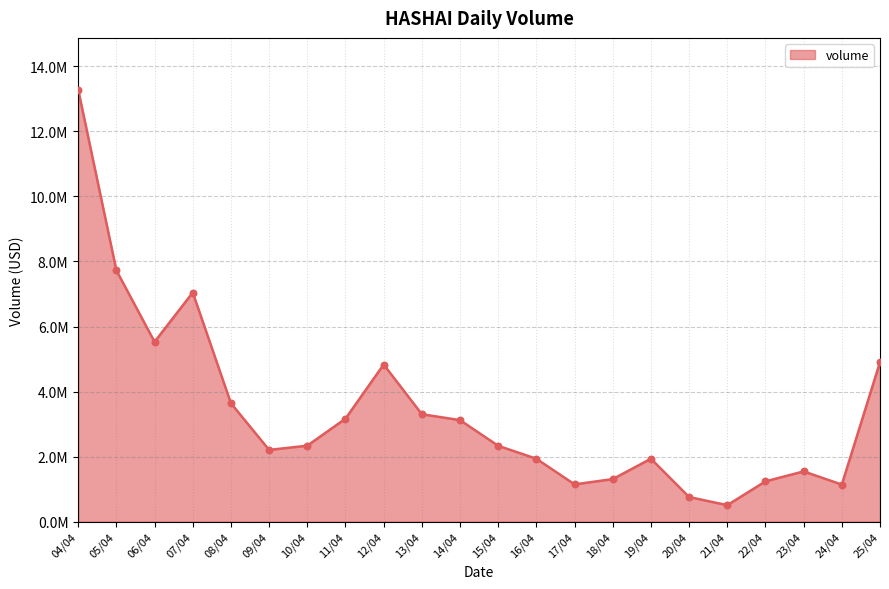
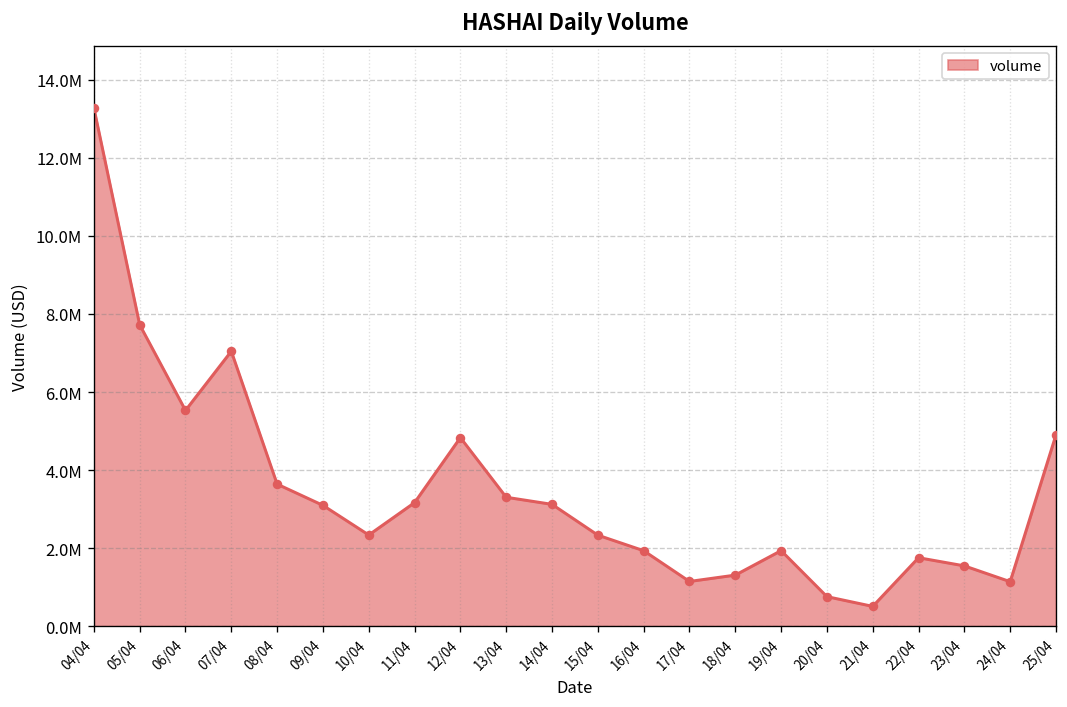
  {
    "04/04": 13300000,
    "05/04": 7700000,
    "06/04": 5500000,
    "07/04": 7000000,
    "08/04": 3600000,
-   "09/04": 2200000,
+   "09/04": 3100000,
    "10/04": 2300000,
    "11/04": 3200000,
    "12/04": 4800000,
    "13/04": 3300000,
    "14/04": 3100000,
    "15/04": 2300000,
    "16/04": 1900000,
    "17/04": 1100000,
    "18/04": 1300000,
    "19/04": 1900000,
    "20/04": 800000,
    "21/04": 500000,
-   "22/04": 1200000,
+   "22/04": 1800000,
    "23/04": 1500000,
    "24/04": 1100000,
    "25/04": 4900000
  }
